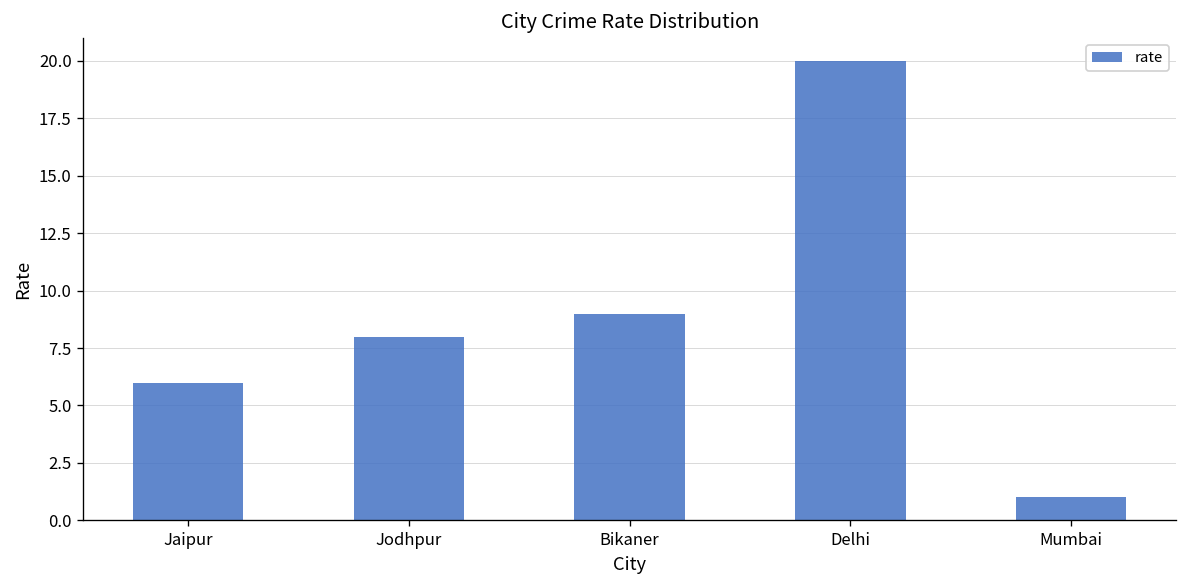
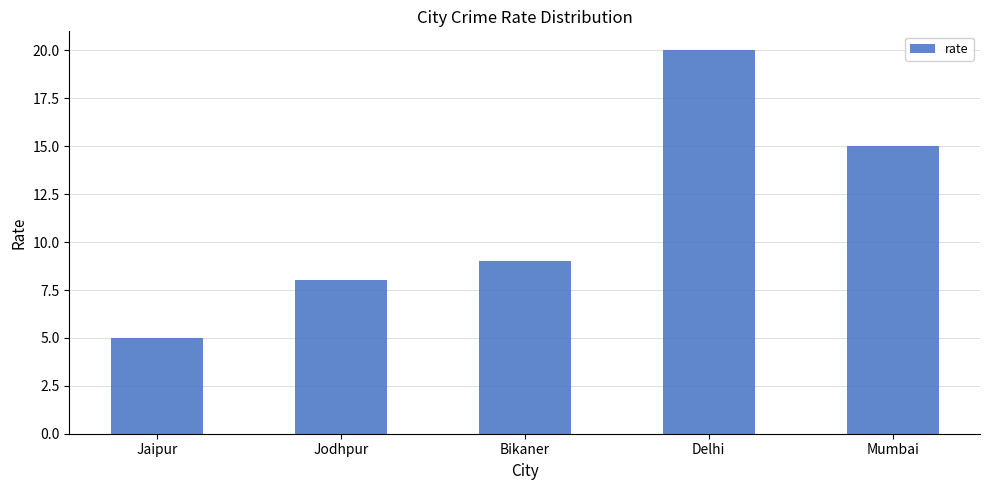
  {
-   "Jaipur": 6,
+   "Jaipur": 5,
    "Jodhpur": 8,
    "Bikaner": 9,
    "Delhi": 20,
-   "Mumbai": 1
+   "Mumbai": 15
  }
